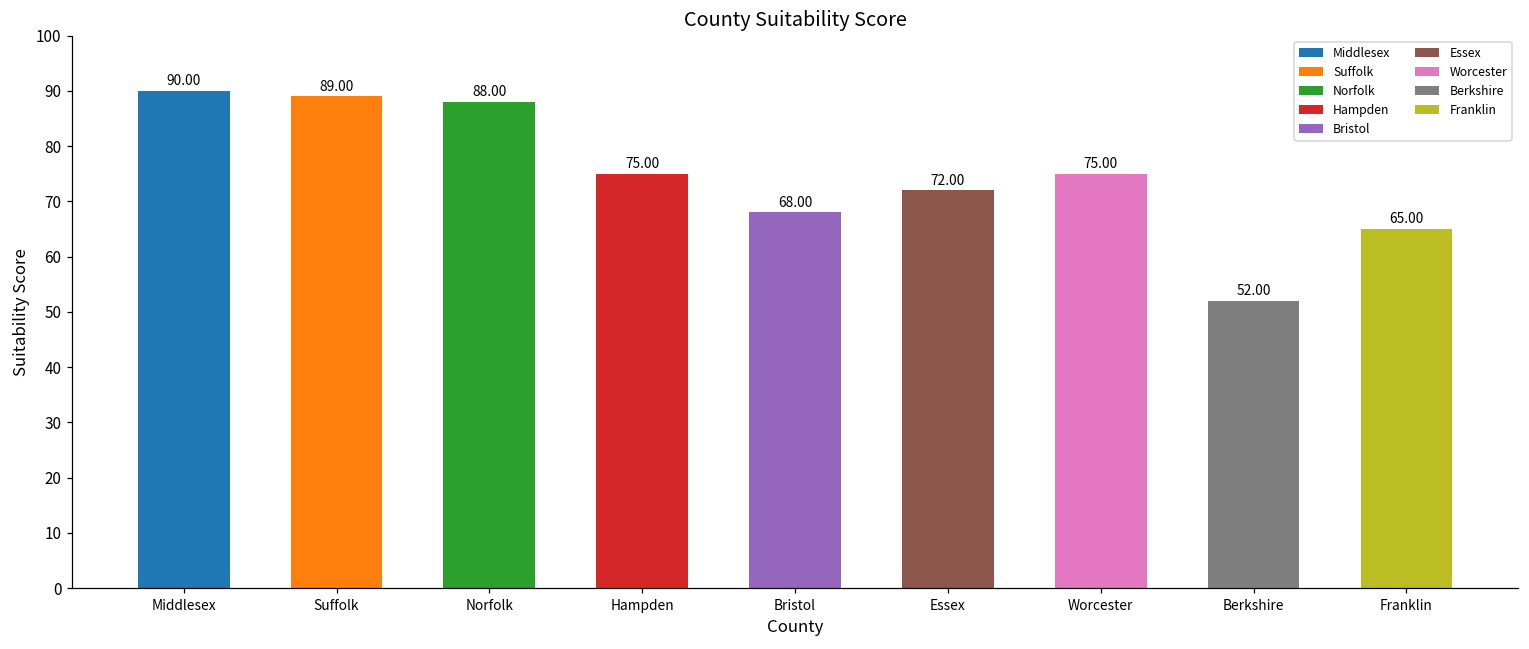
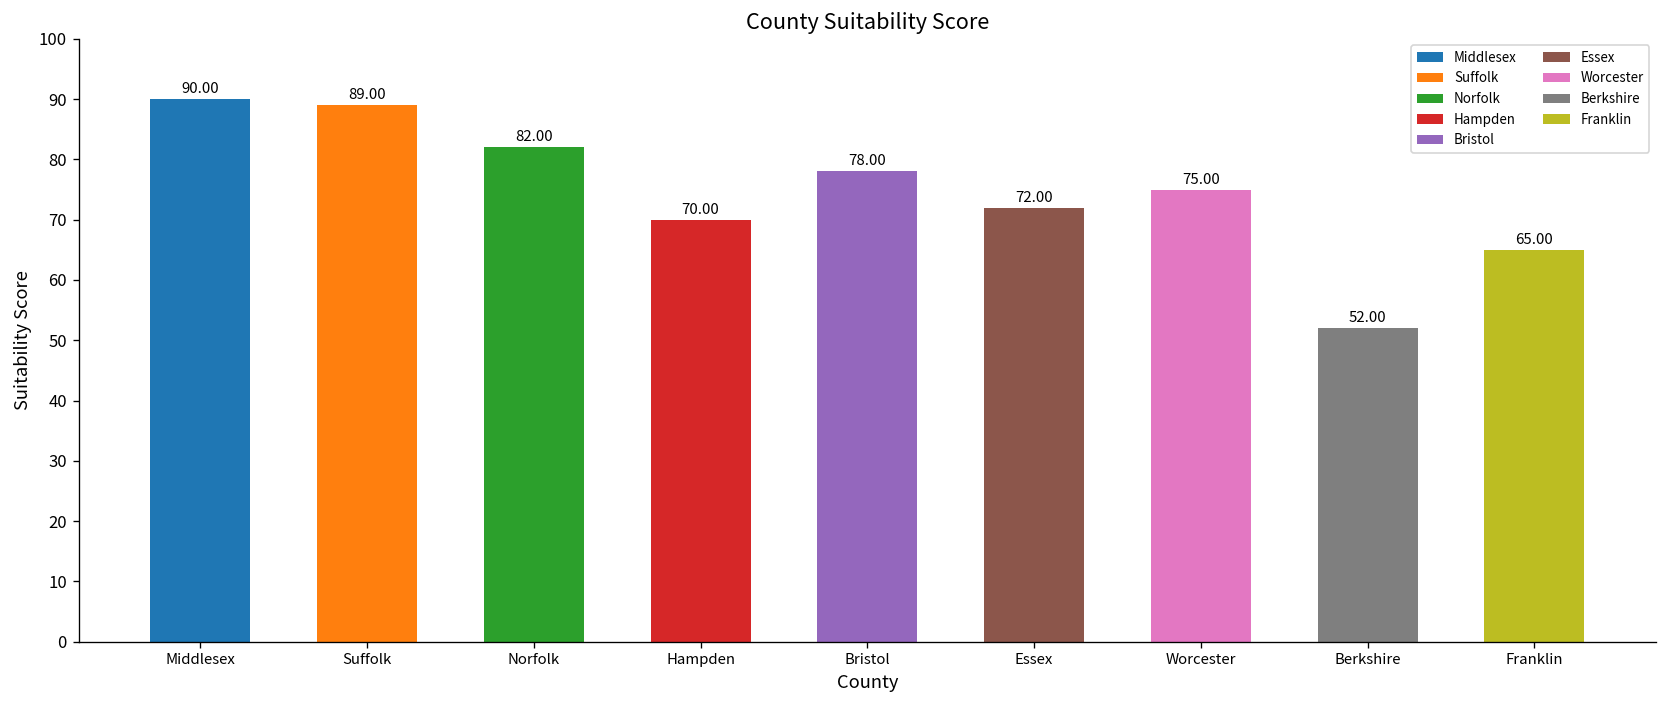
  {
    "Middlesex": 90.00,
    "Suffolk": 89.00,
-   "Norfolk": 88.00,
-   "Hampden": 75.00,
-   "Bristol": 68.00,
+   "Norfolk": 82.00,
+   "Hampden": 70.00,
+   "Bristol": 78.00,
    "Essex": 72.00,
    "Worcester": 75.00,
    "Berkshire": 52.00,
    "Franklin": 65.00
  }
